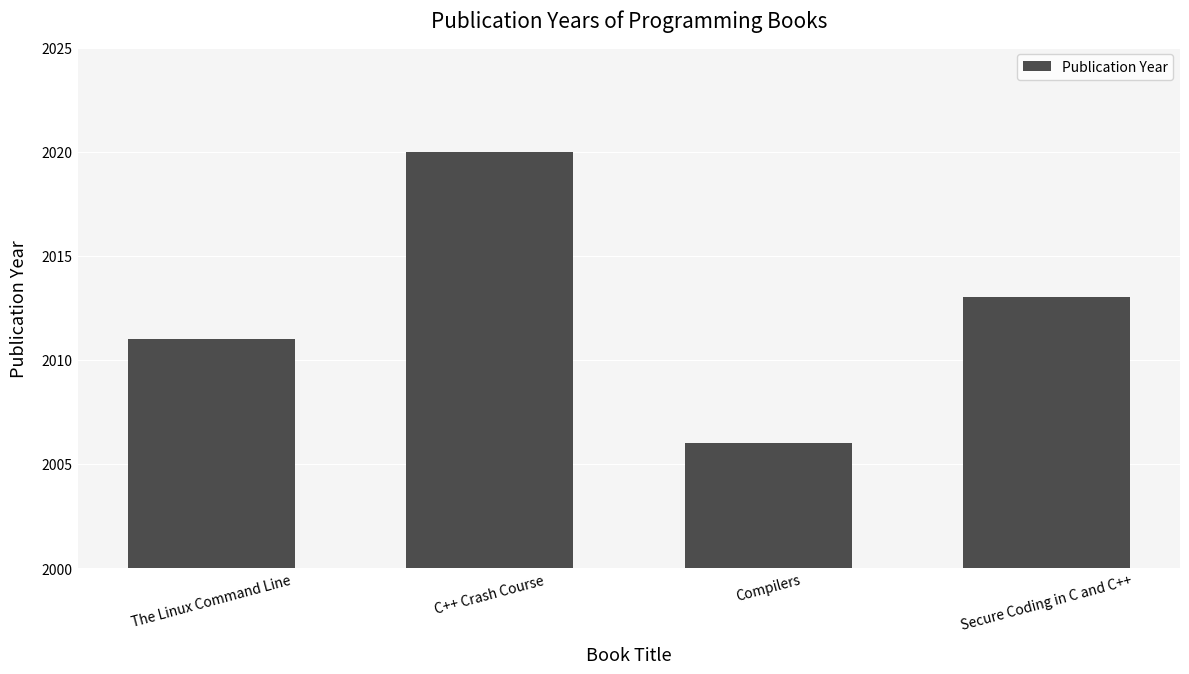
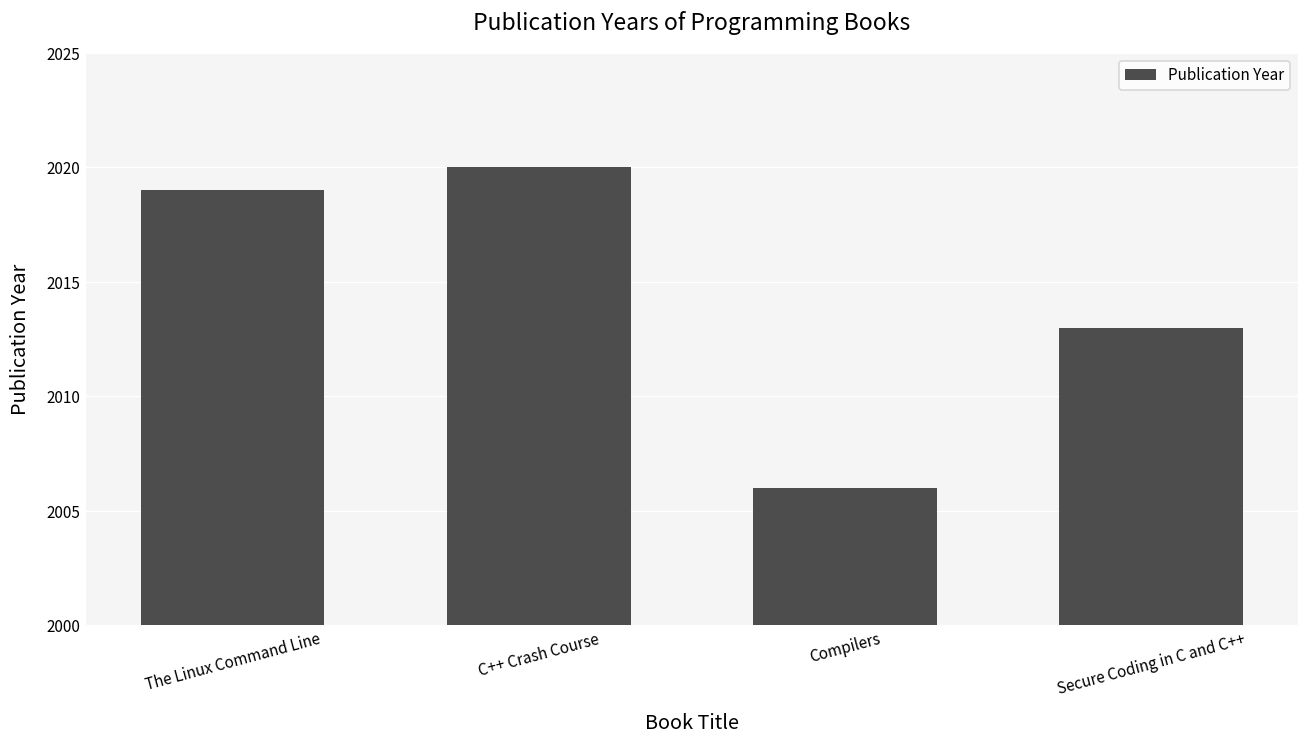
  {
-   "The Linux Command Line": 2011,
+   "The Linux Command Line": 2019,
    "C++ Crash Course": 2020,
    "Compilers": 2006,
    "Secure Coding in C and C++": 2013
  }
